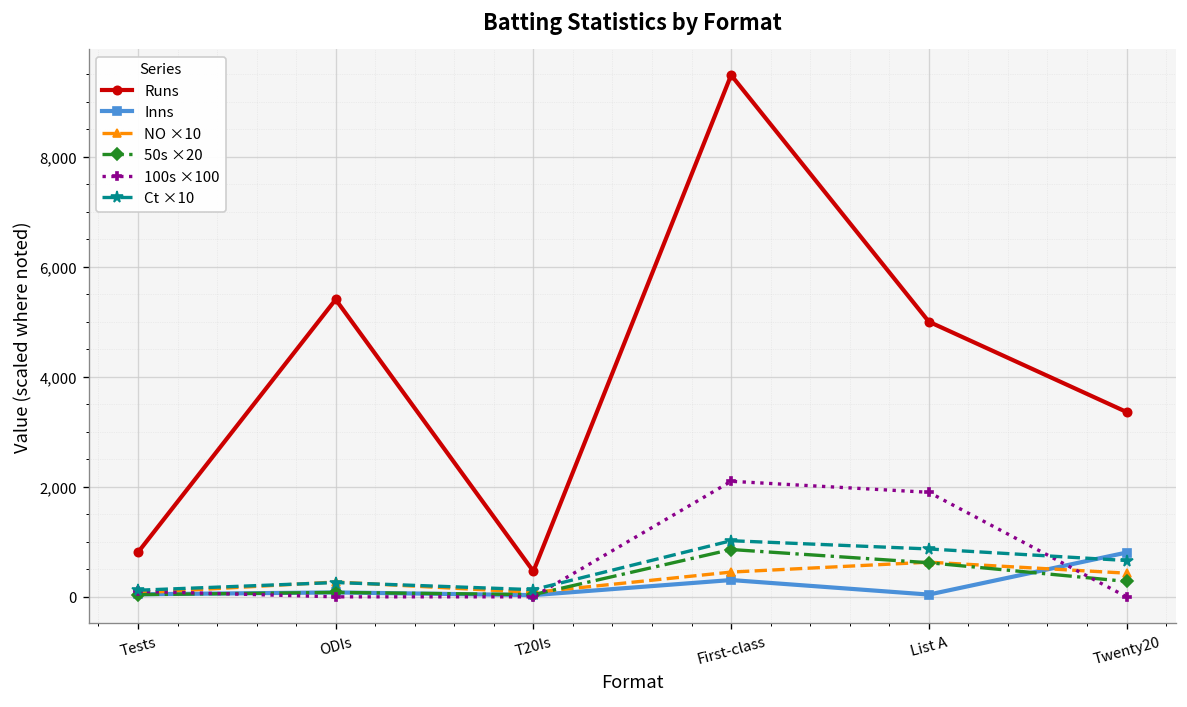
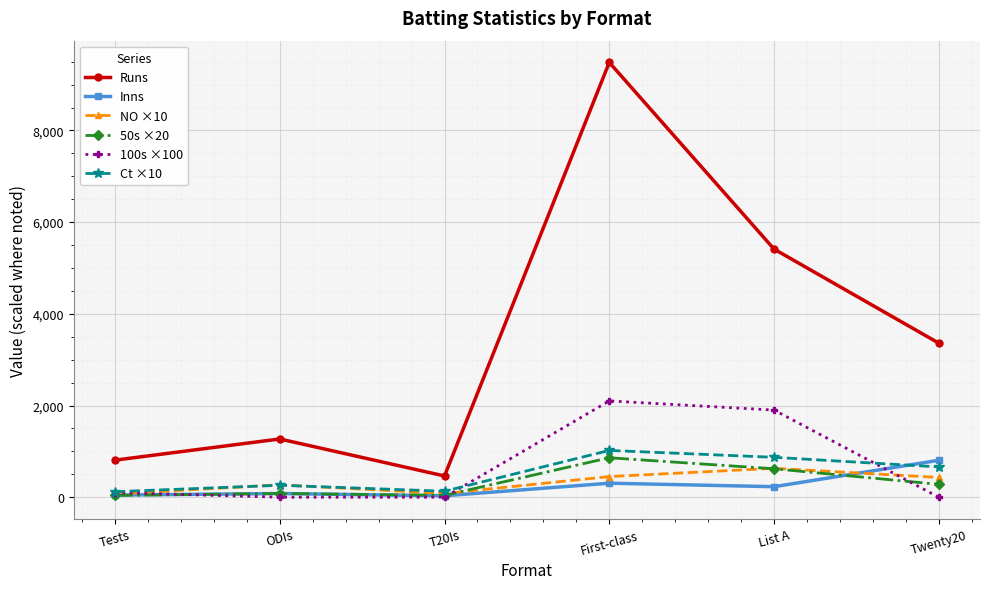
  {
    "Runs": {
      "Tests": "800",
-     "ODIs": "5,400",
+     "ODIs": "1,300",
      "T20Is": "500",
      "First-class": "9,500",
-     "List A": "5,000",
+     "List A": "5,400",
      "Twenty20": "3,400"
    },
    "Inns": {
      "First-class": "300",
-     "List A": "0",
+     "List A": "200",
      "Twenty20": "800"
    },
    "NO ×10": {
      "First-class": "500",
      "Twenty20": "400"
    },
    "50s ×20": {
      "First-class": "900",
      "Twenty20": "300"
    },
    "100s ×100": {
      "ODIs": "0",
      "First-class": "2,100",
      "List A": "1,900",
      "Twenty20": "0"
    },
    "Ct ×10": {
      "First-class": "1,000",
      "List A": "900",
      "Twenty20": "700"
    }
  }
